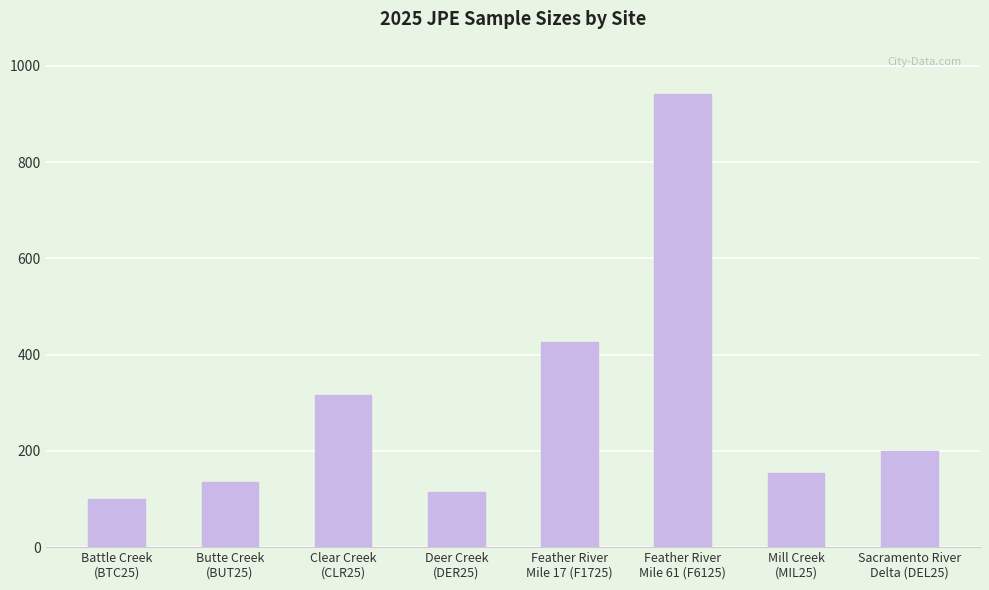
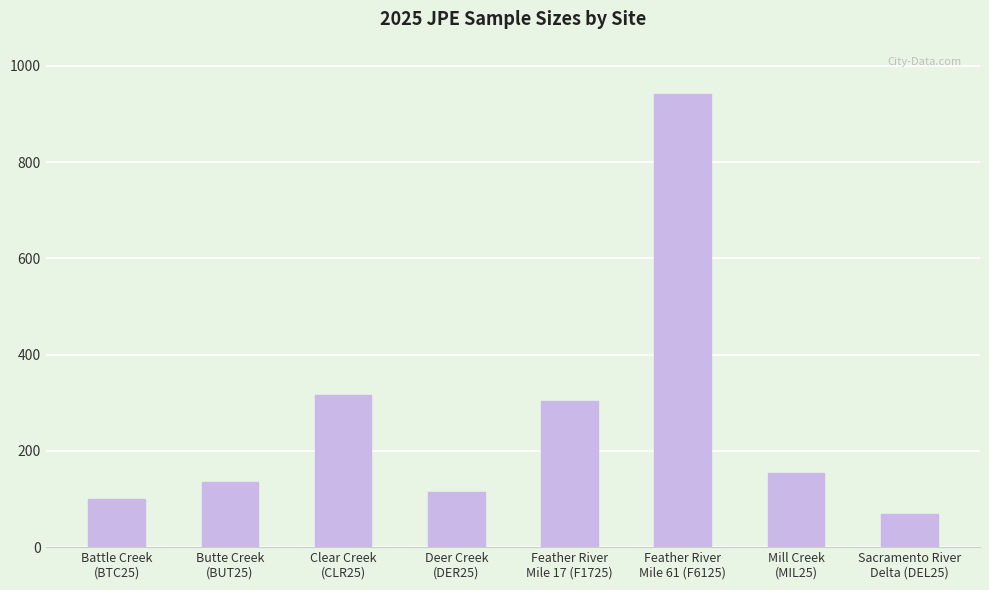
  {
    "Battle Creek (BTC25)": 100,
    "Butte Creek (BUT25)": 140,
    "Clear Creek (CLR25)": 320,
    "Deer Creek (DER25)": 110,
-   "Feather River Mile 17 (F1725)": 430,
+   "Feather River Mile 17 (F1725)": 300,
    "Feather River Mile 61 (F6125)": 940,
    "Mill Creek (MIL25)": 160,
-   "Sacramento River Delta (DEL25)": 200
+   "Sacramento River Delta (DEL25)": 70
  }
